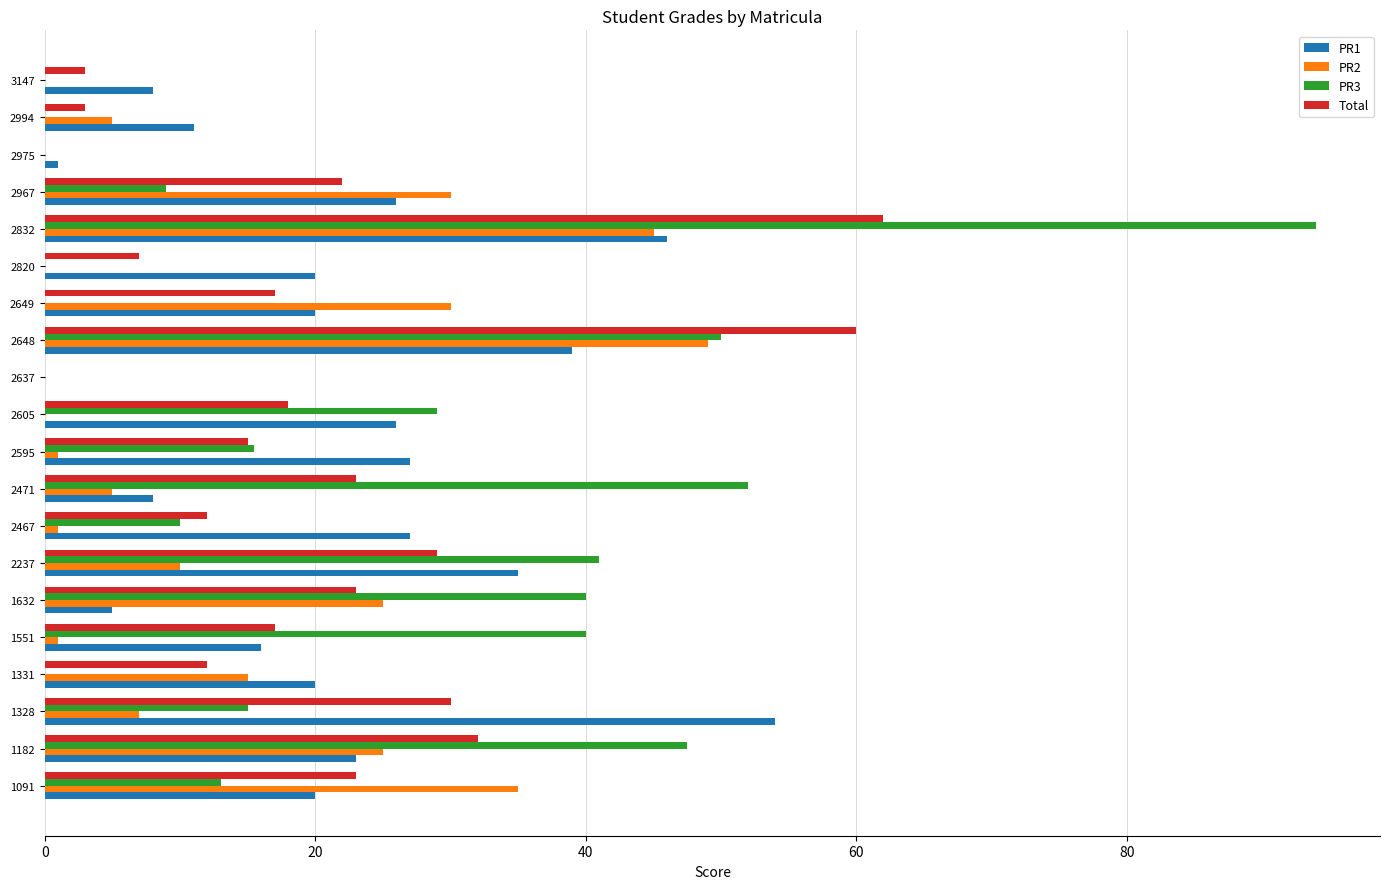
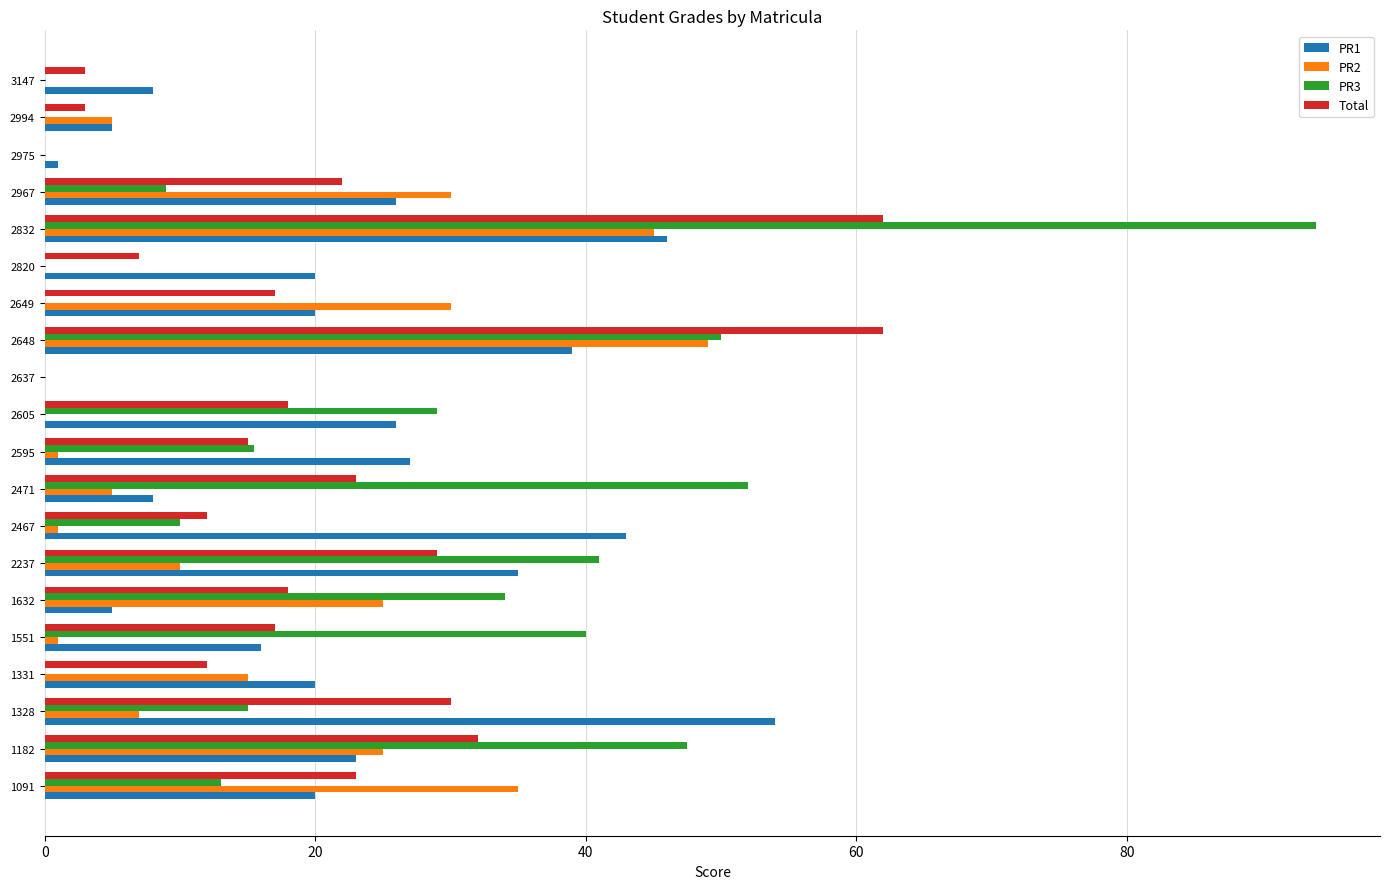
  {
    "PR1": {
      "3147": 8,
-     "2994": 11,
+     "2994": 5,
      "2975": 1,
      "2967": 26,
      "2832": 46,
      "2820": 20,
      "2649": 20,
      "2648": 39,
      "2637": 0,
      "2605": 26,
      "2595": 27,
      "2471": 8,
-     "2467": 27,
+     "2467": 43,
      "2237": 35,
      "1632": 5,
      "1551": 16,
      "1331": 20,
      "1328": 54,
      "1182": 23,
      "1091": 20
    },
    "PR2": {
      "3147": 0,
      "2994": 5,
      "2975": 0,
      "2967": 30,
      "2832": 45,
      "2820": 0,
      "2649": 30,
      "2648": 49,
      "2637": 0,
      "2605": 0,
      "2595": 1,
      "2471": 5,
      "2467": 1,
      "2237": 10,
      "1632": 25,
      "1551": 1,
      "1331": 15,
      "1328": 7,
      "1182": 25,
      "1091": 35
    },
    "PR3": {
      "3147": 0,
      "2994": 0,
      "2975": 0,
      "2967": 9,
      "2832": 94,
      "2820": 0,
      "2649": 0,
      "2648": 50,
      "2637": 0,
      "2605": 29,
      "2595": 15.5,
      "2471": 52,
      "2467": 10,
      "2237": 41,
-     "1632": 40,
+     "1632": 34,
      "1551": 40,
      "1331": 0,
      "1328": 15,
      "1182": 47.5,
      "1091": 13
    },
    "Total": {
      "3147": 3,
      "2994": 3,
      "2975": 0,
      "2967": 22,
      "2832": 62,
      "2820": 7,
      "2649": 17,
-     "2648": 60,
+     "2648": 62,
      "2637": 0,
      "2605": 18,
      "2595": 15,
      "2471": 23,
      "2467": 12,
      "2237": 29,
-     "1632": 23,
+     "1632": 18,
      "1551": 17,
      "1331": 12,
      "1328": 30,
      "1182": 32,
      "1091": 23
    }
  }
